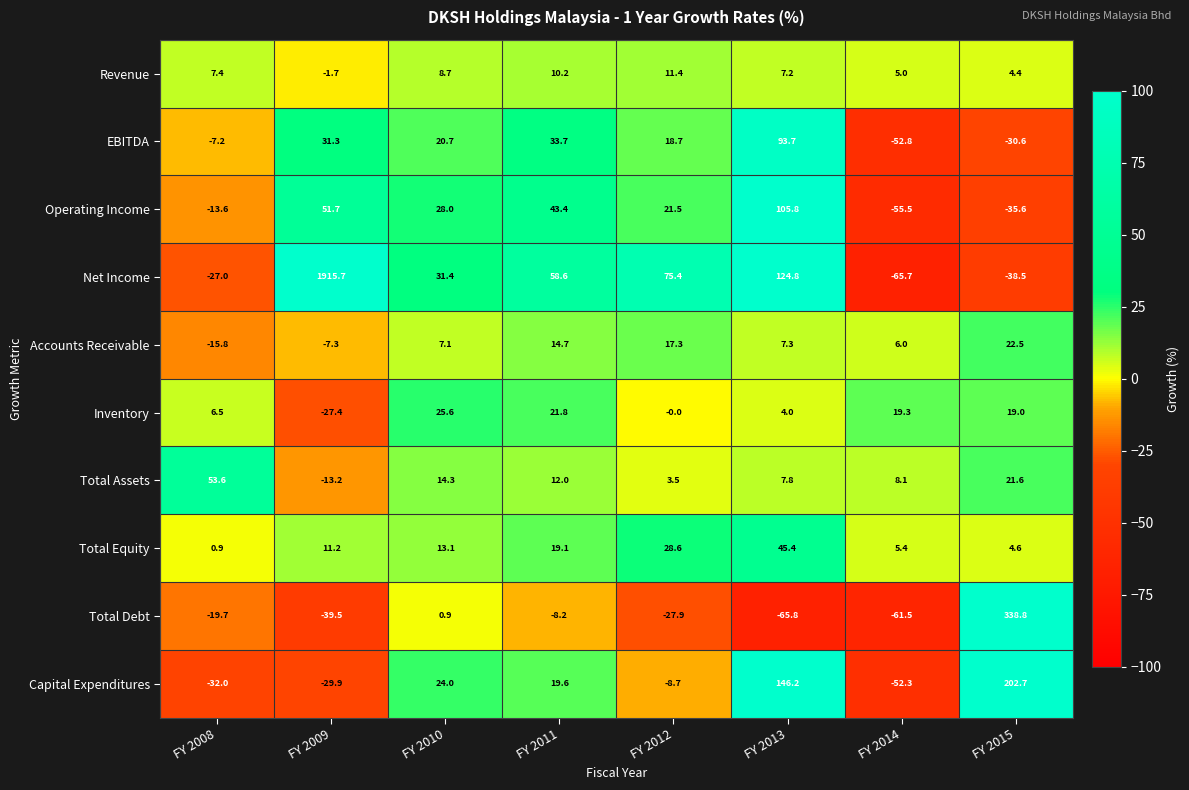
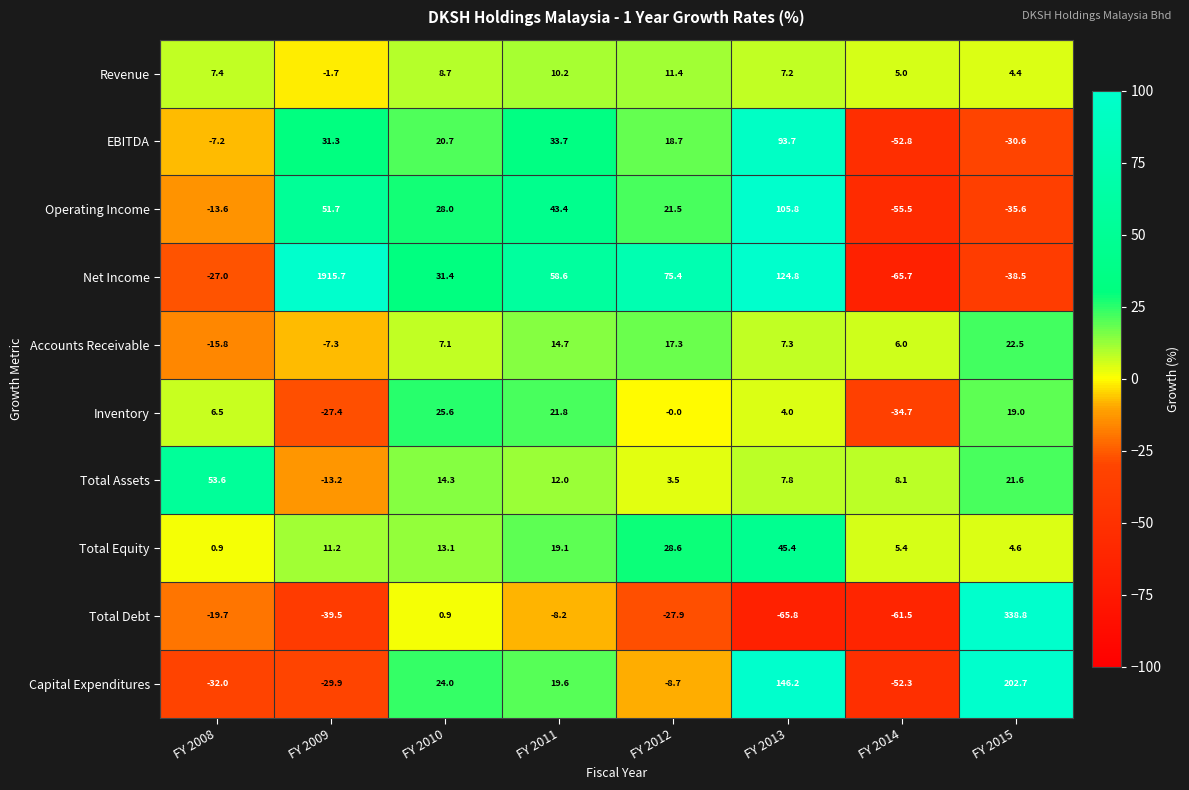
  {
    "Revenue": {
      "FY 2008": 7.4,
      "FY 2009": -1.7,
      "FY 2010": 8.7,
      "FY 2011": 10.2,
      "FY 2012": 11.4,
      "FY 2013": 7.2,
      "FY 2014": 5.0,
      "FY 2015": 4.4
    },
    "EBITDA": {
      "FY 2008": -7.2,
      "FY 2009": 31.3,
      "FY 2010": 20.7,
      "FY 2011": 33.7,
      "FY 2012": 18.7,
      "FY 2013": 93.7,
      "FY 2014": -52.8,
      "FY 2015": -30.6
    },
    "Operating Income": {
      "FY 2008": -13.6,
      "FY 2009": 51.7,
      "FY 2010": 28.0,
      "FY 2011": 43.4,
      "FY 2012": 21.5,
      "FY 2013": 105.8,
      "FY 2014": -55.5,
      "FY 2015": -35.6
    },
    "Net Income": {
      "FY 2008": -27.0,
      "FY 2009": 1915.7,
      "FY 2010": 31.4,
      "FY 2011": 58.6,
      "FY 2012": 75.4,
      "FY 2013": 124.8,
      "FY 2014": -65.7,
      "FY 2015": -38.5
    },
    "Accounts Receivable": {
      "FY 2008": -15.8,
      "FY 2009": -7.3,
      "FY 2010": 7.1,
      "FY 2011": 14.7,
      "FY 2012": 17.3,
      "FY 2013": 7.3,
      "FY 2014": 6.0,
      "FY 2015": 22.5
    },
    "Inventory": {
      "FY 2008": 6.5,
      "FY 2009": -27.4,
      "FY 2010": 25.6,
      "FY 2011": 21.8,
      "FY 2012": -0.0,
      "FY 2013": 4.0,
-     "FY 2014": 19.3,
+     "FY 2014": -34.7,
      "FY 2015": 19.0
    },
    "Total Assets": {
      "FY 2008": 53.6,
      "FY 2009": -13.2,
      "FY 2010": 14.3,
      "FY 2011": 12.0,
      "FY 2012": 3.5,
      "FY 2013": 7.8,
      "FY 2014": 8.1,
      "FY 2015": 21.6
    },
    "Total Equity": {
      "FY 2008": 0.9,
      "FY 2009": 11.2,
      "FY 2010": 13.1,
      "FY 2011": 19.1,
      "FY 2012": 28.6,
      "FY 2013": 45.4,
      "FY 2014": 5.4,
      "FY 2015": 4.6
    },
    "Total Debt": {
      "FY 2008": -19.7,
      "FY 2009": -39.5,
      "FY 2010": 0.9,
      "FY 2011": -8.2,
      "FY 2012": -27.9,
      "FY 2013": -65.8,
      "FY 2014": -61.5,
      "FY 2015": 338.8
    },
    "Capital Expenditures": {
      "FY 2008": -32.0,
      "FY 2009": -29.9,
      "FY 2010": 24.0,
      "FY 2011": 19.6,
      "FY 2012": -8.7,
      "FY 2013": 146.2,
      "FY 2014": -52.3,
      "FY 2015": 202.7
    }
  }
